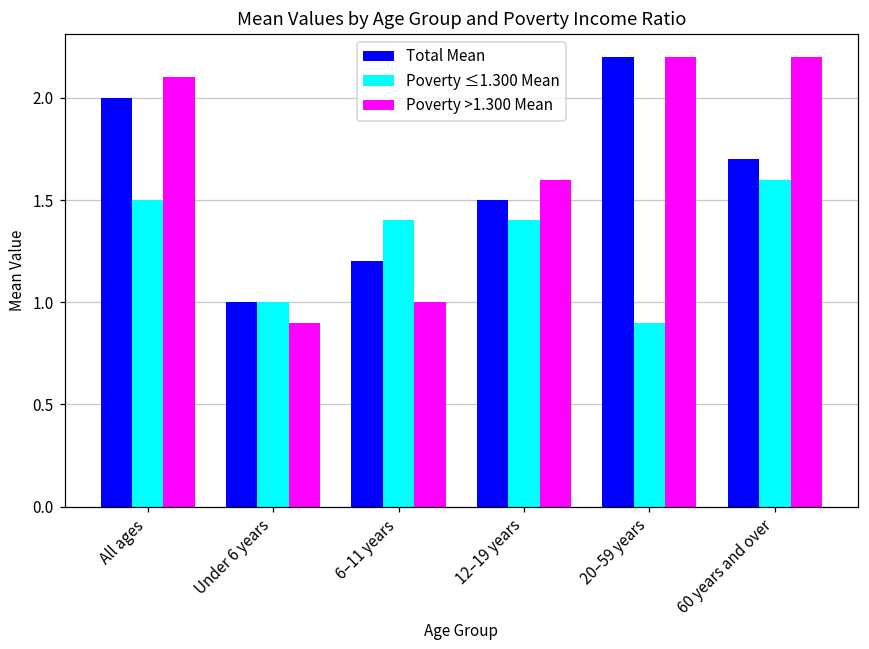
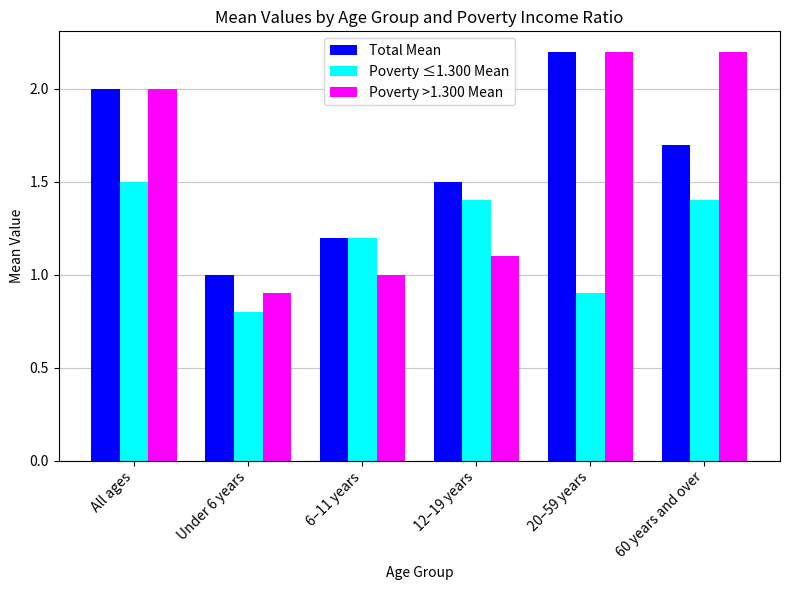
  {
    "Total Mean": {
      "All ages": 2.0,
      "Under 6 years": 1.0,
      "6–11 years": 1.2,
      "12–19 years": 1.5,
      "20–59 years": 2.2,
      "60 years and over": 1.7
    },
    "Poverty ≤1.300 Mean": {
      "All ages": 1.5,
-     "Under 6 years": 1.0,
-     "6–11 years": 1.4,
+     "Under 6 years": 0.8,
+     "6–11 years": 1.2,
      "12–19 years": 1.4,
      "20–59 years": 0.9,
-     "60 years and over": 1.6
+     "60 years and over": 1.4
    },
    "Poverty >1.300 Mean": {
-     "All ages": 2.1,
+     "All ages": 2.0,
      "Under 6 years": 0.9,
      "6–11 years": 1.0,
-     "12–19 years": 1.6,
+     "12–19 years": 1.1,
      "20–59 years": 2.2,
      "60 years and over": 2.2
    }
  }
